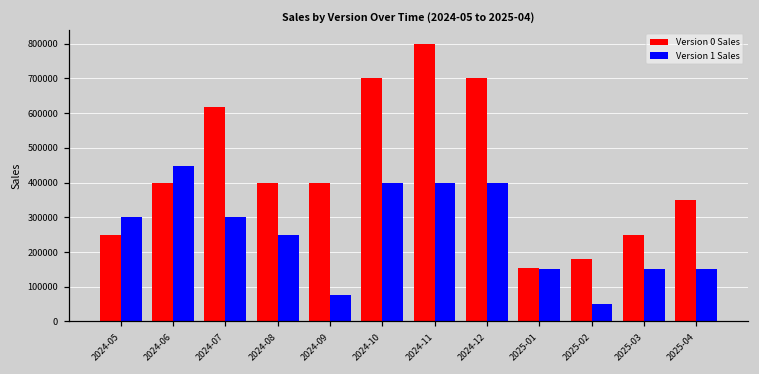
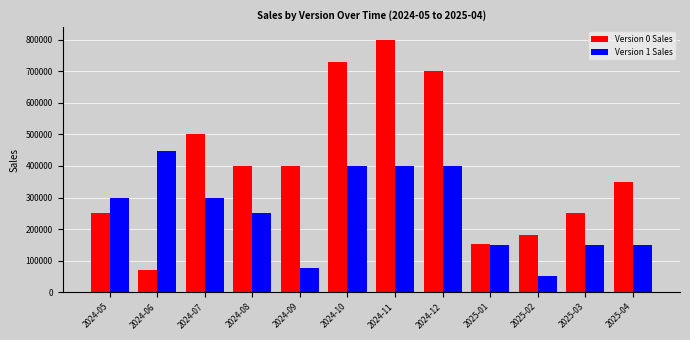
  {
    "Version 0 Sales": {
      "2024-05": 250000,
-     "2024-06": 400000,
-     "2024-07": 620000,
+     "2024-06": 70000,
+     "2024-07": 500000,
      "2024-08": 400000,
      "2024-09": 400000,
-     "2024-10": 700000,
+     "2024-10": 730000,
      "2024-11": 800000,
      "2024-12": 700000,
      "2025-01": 150000,
      "2025-02": 180000,
      "2025-03": 250000,
      "2025-04": 350000
    },
    "Version 1 Sales": {
      "2024-05": 300000,
      "2024-06": 450000,
      "2024-07": 300000,
      "2024-08": 250000,
      "2024-09": 80000,
      "2024-10": 400000,
      "2024-11": 400000,
      "2024-12": 400000,
      "2025-01": 150000,
      "2025-02": 50000,
      "2025-03": 150000,
      "2025-04": 150000
    }
  }
